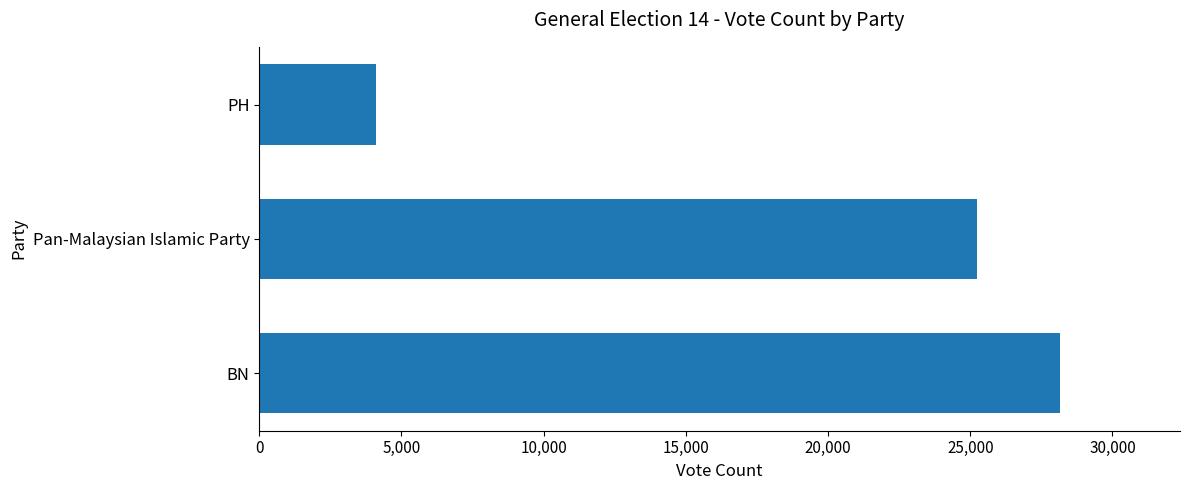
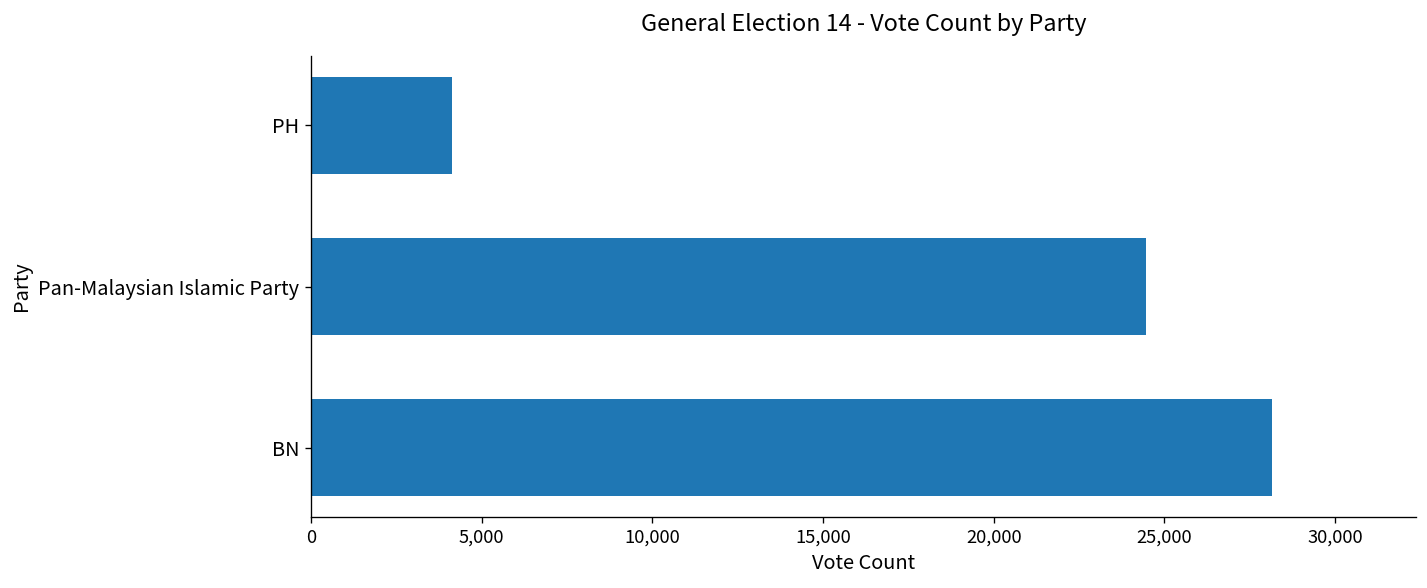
  {
    "PH": "4,100",
-   "Pan-Malaysian Islamic Party": "25,200",
+   "Pan-Malaysian Islamic Party": "24,500",
    "BN": "28,200"
  }
